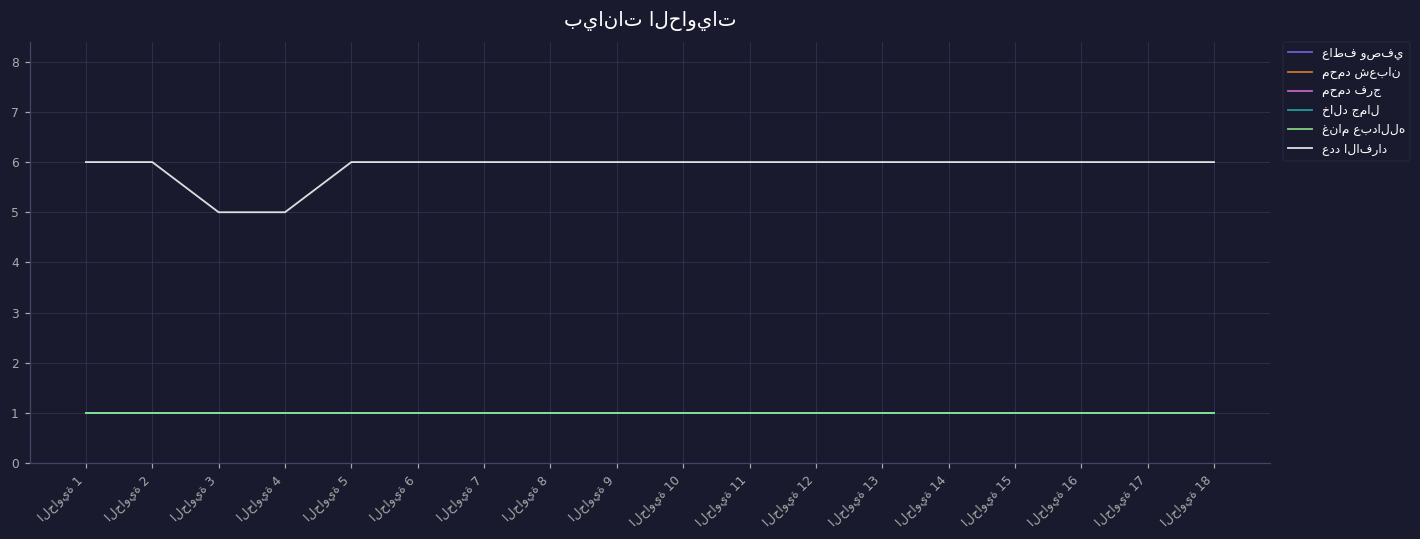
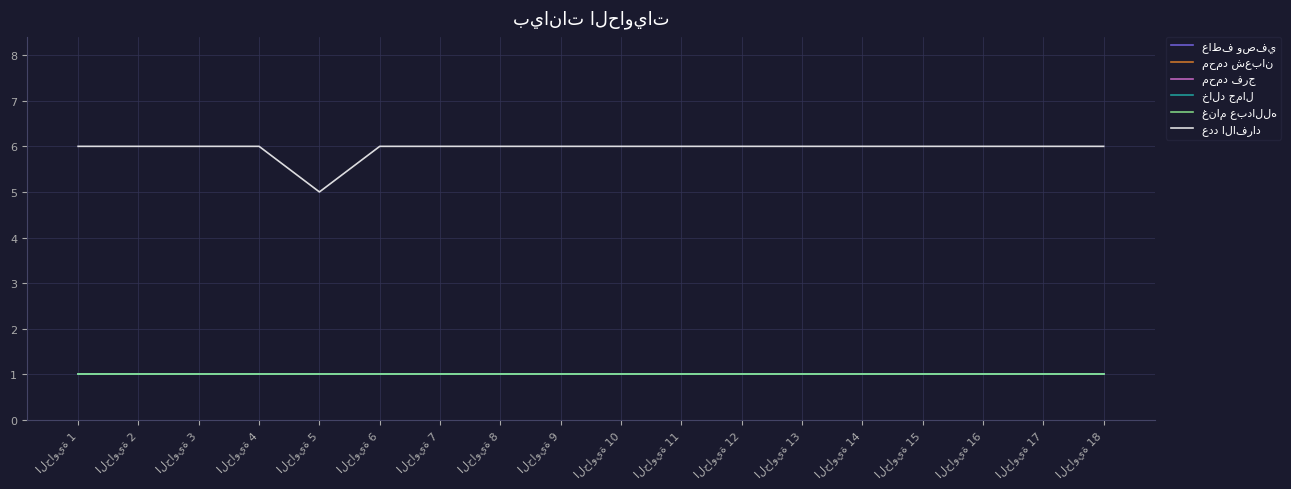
  {
    "غنام عبدالله": {
      "الحاوية 1": 1,
      "الحاوية 2": 1,
      "الحاوية 3": 1,
      "الحاوية 4": 1,
      "الحاوية 5": 1,
      "الحاوية 6": 1,
      "الحاوية 7": 1,
      "الحاوية 8": 1,
      "الحاوية 9": 1,
      "الحاوية 10": 1,
      "الحاوية 11": 1,
      "الحاوية 12": 1,
      "الحاوية 13": 1,
      "الحاوية 14": 1,
      "الحاوية 15": 1,
      "الحاوية 16": 1,
      "الحاوية 17": 1,
      "الحاوية 18": 1
    },
    "عدد الافراد": {
      "الحاوية 1": 6,
      "الحاوية 2": 6,
-     "الحاوية 3": 5,
-     "الحاوية 4": 5,
-     "الحاوية 5": 6,
+     "الحاوية 3": 6,
+     "الحاوية 4": 6,
+     "الحاوية 5": 5,
      "الحاوية 6": 6,
      "الحاوية 7": 6,
      "الحاوية 8": 6,
      "الحاوية 9": 6,
      "الحاوية 10": 6,
      "الحاوية 11": 6,
      "الحاوية 12": 6,
      "الحاوية 13": 6,
      "الحاوية 14": 6,
      "الحاوية 15": 6,
      "الحاوية 16": 6,
      "الحاوية 17": 6,
      "الحاوية 18": 6
    }
  }
